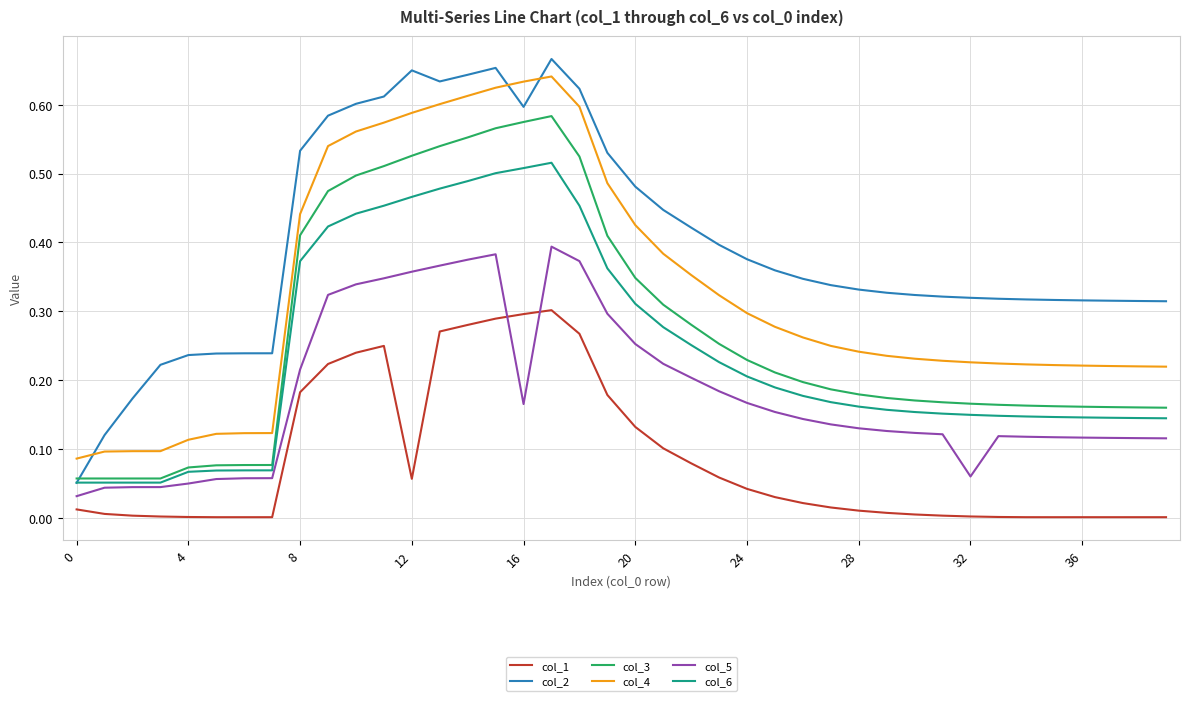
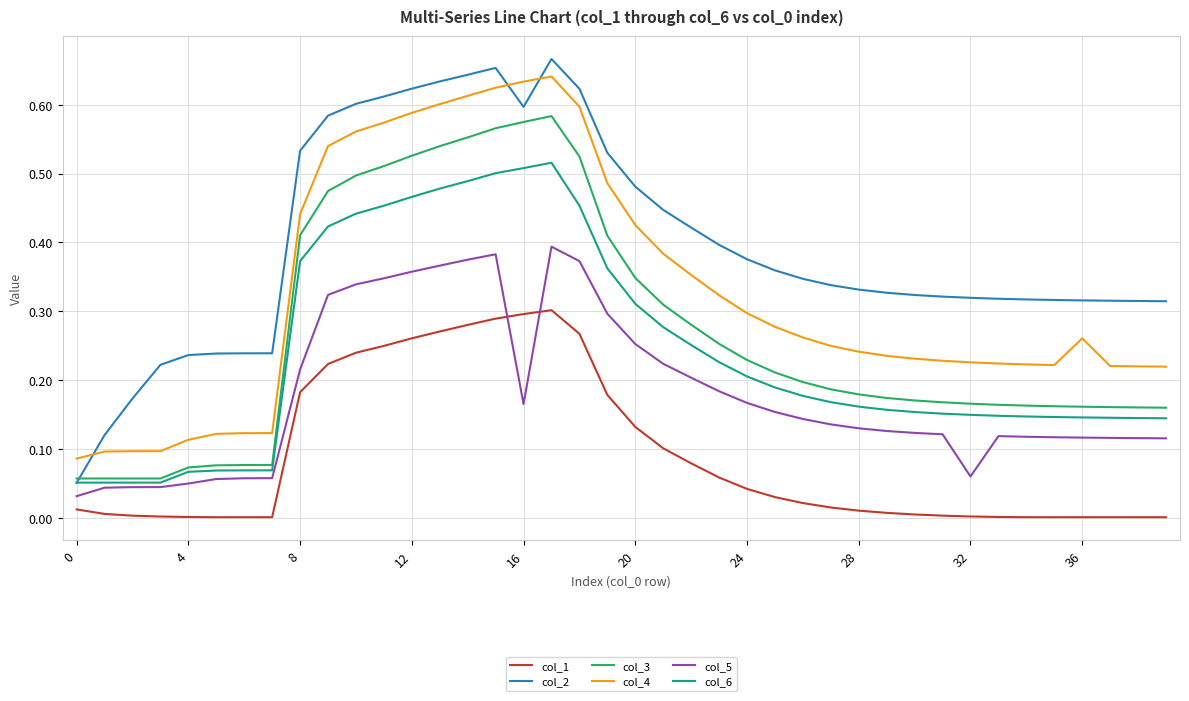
  {
    "col_1": {
      "0": 0.01,
      "4": 0.00,
      "8": 0.18,
-     "12": 0.06,
+     "12": 0.26,
      "16": 0.30,
      "20": 0.13,
      "24": 0.04,
      "28": 0.01,
      "32": 0.00,
      "36": 0.00
    },
    "col_2": {
      "4": 0.24,
      "8": 0.53,
-     "12": 0.65,
+     "12": 0.62,
      "16": 0.60,
      "20": 0.48,
      "24": 0.38,
      "28": 0.33,
      "32": 0.32,
      "36": 0.32
    },
    "col_4": {
      "0": 0.09,
      "4": 0.11,
      "8": 0.44,
      "12": 0.59,
      "16": 0.63,
      "20": 0.43,
      "24": 0.30,
      "28": 0.24,
      "32": 0.23,
-     "36": 0.22
+     "36": 0.26
    },
    "col_5": {
      "0": 0.03,
      "4": 0.05,
      "8": 0.22,
      "12": 0.36,
      "16": 0.17,
      "20": 0.25,
      "24": 0.17,
      "28": 0.13,
      "32": 0.06,
      "36": 0.12
    }
  }
